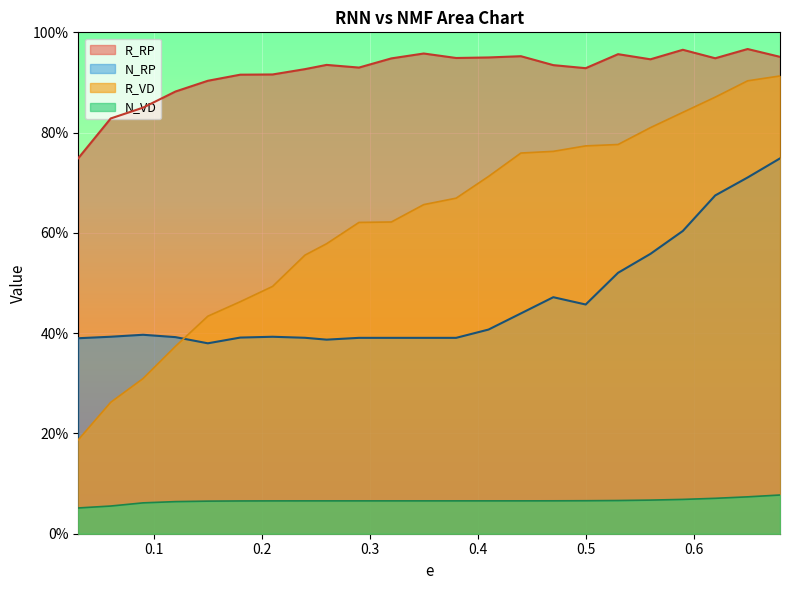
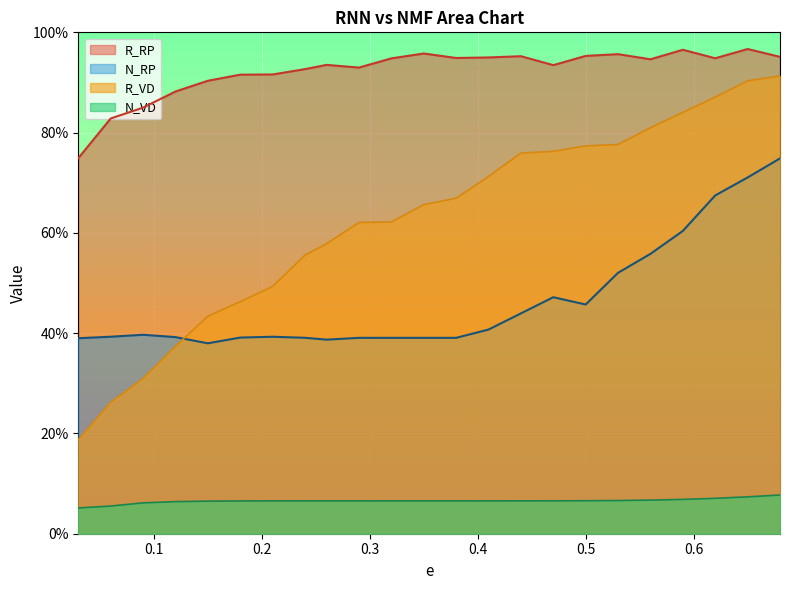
  {
    "R_RP": {
-     "0.5": "93%"
+     "0.5": "95%"
    },
    "N_RP": {
      "0.5": "46%"
    },
    "R_VD": {
      "0.5": "77%"
    },
    "N_VD": {
      "0.5": "7%"
    }
  }
